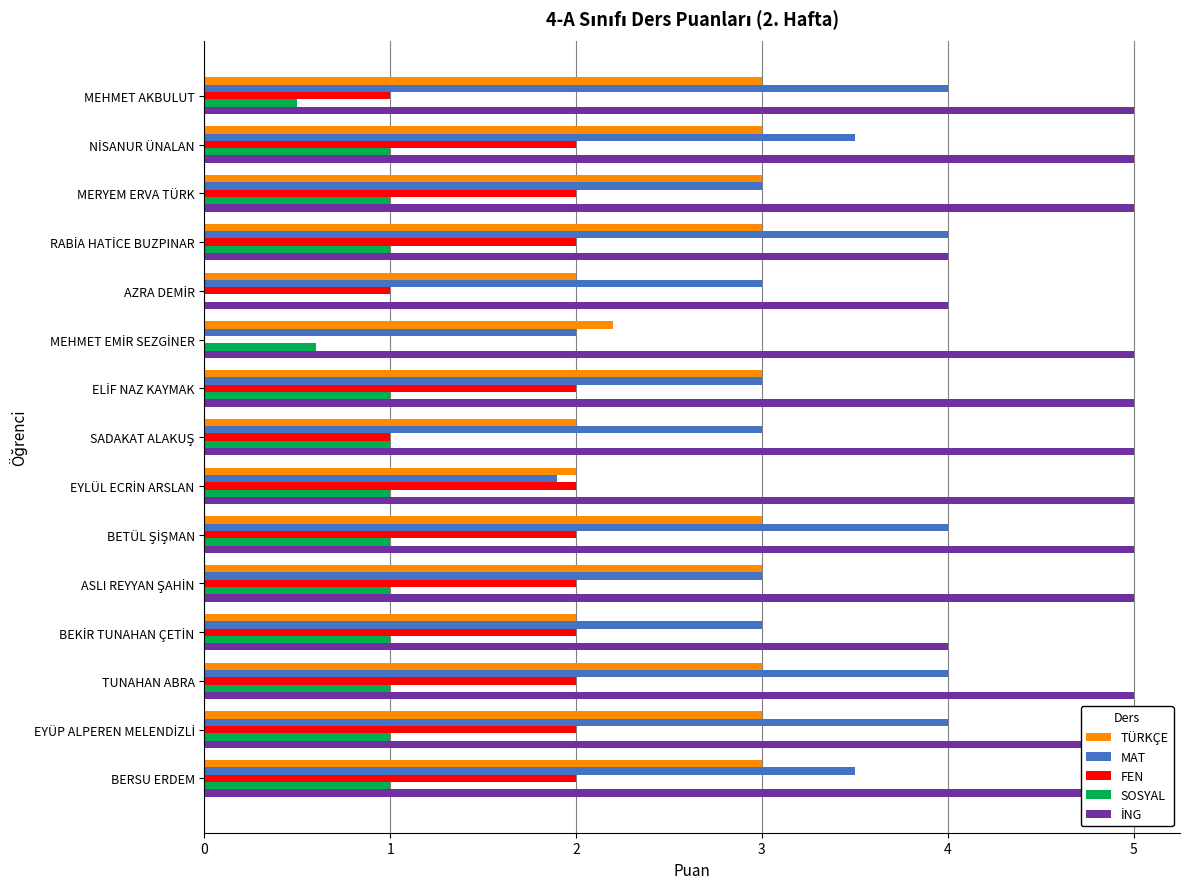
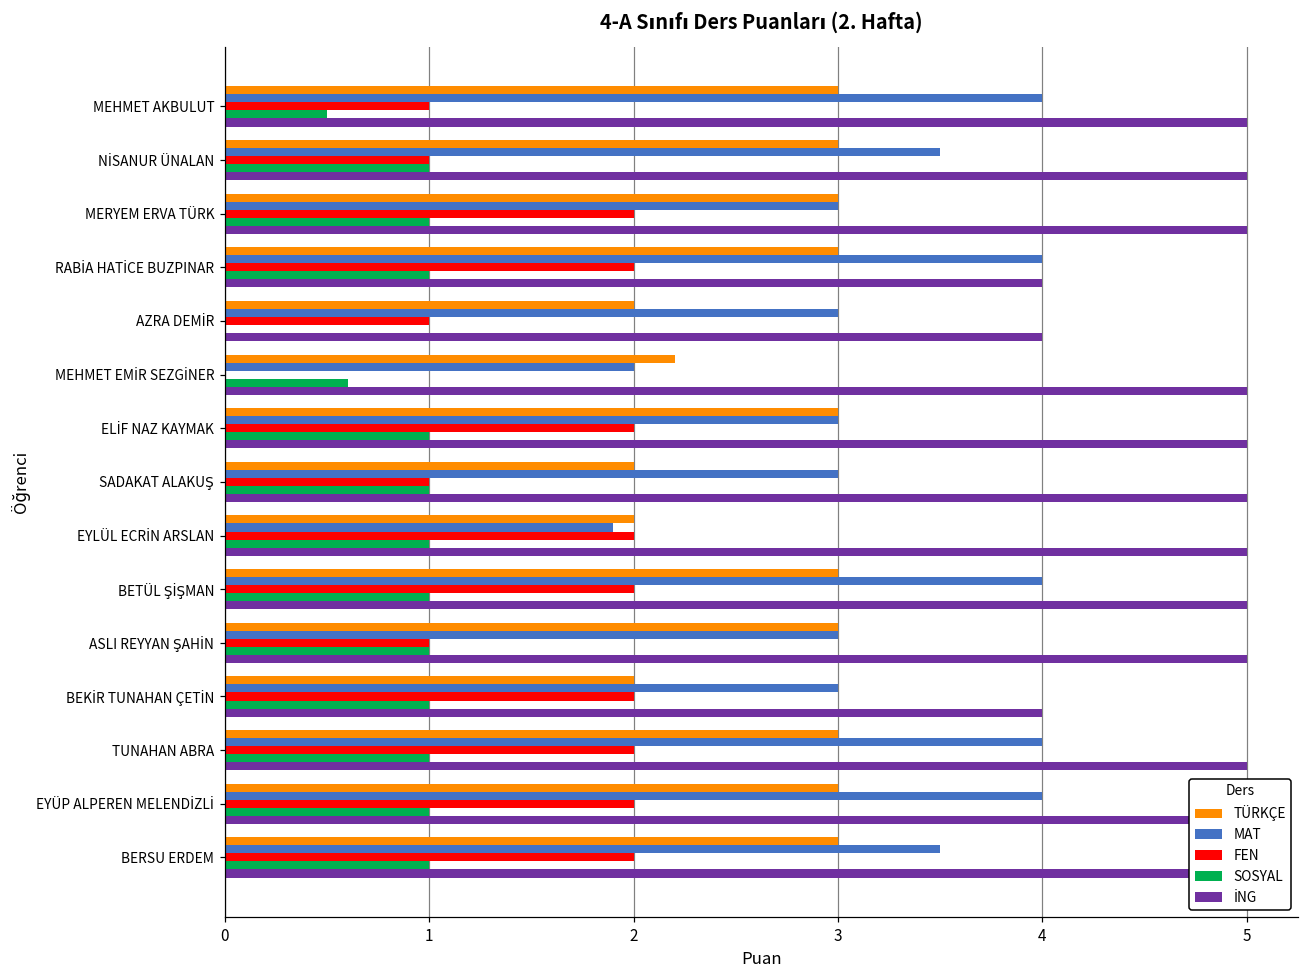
  {
    "TÜRKÇE": {
      "MEHMET AKBULUT": 3,
      "NİSANUR ÜNALAN": 3,
      "MERYEM ERVA TÜRK": 3,
      "RABİA HATİCE BUZPINAR": 3,
      "AZRA DEMİR": 2,
      "MEHMET EMİR SEZGİNER": 2.20,
      "ELİF NAZ KAYMAK": 3,
      "SADAKAT ALAKUŞ": 2,
      "EYLÜL ECRİN ARSLAN": 2,
      "BETÜL ŞİŞMAN": 3,
      "ASLI REYYAN ŞAHİN": 3,
      "BEKİR TUNAHAN ÇETİN": 2,
      "TUNAHAN ABRA": 3,
      "EYÜP ALPEREN MELENDİZLİ": 3,
      "BERSU ERDEM": 3
    },
    "MAT": {
      "MEHMET AKBULUT": 4,
      "NİSANUR ÜNALAN": 3.50,
      "MERYEM ERVA TÜRK": 3,
      "RABİA HATİCE BUZPINAR": 4,
      "AZRA DEMİR": 3,
      "MEHMET EMİR SEZGİNER": 2,
      "ELİF NAZ KAYMAK": 3,
      "SADAKAT ALAKUŞ": 3,
      "EYLÜL ECRİN ARSLAN": 1.90,
      "BETÜL ŞİŞMAN": 4,
      "ASLI REYYAN ŞAHİN": 3,
      "BEKİR TUNAHAN ÇETİN": 3,
      "TUNAHAN ABRA": 4,
      "EYÜP ALPEREN MELENDİZLİ": 4,
      "BERSU ERDEM": 3.50
    },
    "FEN": {
      "MEHMET AKBULUT": 1,
-     "NİSANUR ÜNALAN": 2,
+     "NİSANUR ÜNALAN": 1,
      "MERYEM ERVA TÜRK": 2,
      "RABİA HATİCE BUZPINAR": 2,
      "AZRA DEMİR": 1,
      "MEHMET EMİR SEZGİNER": 0,
      "ELİF NAZ KAYMAK": 2,
      "SADAKAT ALAKUŞ": 1,
      "EYLÜL ECRİN ARSLAN": 2,
      "BETÜL ŞİŞMAN": 2,
-     "ASLI REYYAN ŞAHİN": 2,
+     "ASLI REYYAN ŞAHİN": 1,
      "BEKİR TUNAHAN ÇETİN": 2,
      "TUNAHAN ABRA": 2,
      "EYÜP ALPEREN MELENDİZLİ": 2,
      "BERSU ERDEM": 2
    },
    "SOSYAL": {
      "MEHMET AKBULUT": 0.50,
      "NİSANUR ÜNALAN": 1,
      "MERYEM ERVA TÜRK": 1,
      "RABİA HATİCE BUZPINAR": 1,
      "AZRA DEMİR": 0,
      "MEHMET EMİR SEZGİNER": 0.60,
      "ELİF NAZ KAYMAK": 1,
      "SADAKAT ALAKUŞ": 1,
      "EYLÜL ECRİN ARSLAN": 1,
      "BETÜL ŞİŞMAN": 1,
      "ASLI REYYAN ŞAHİN": 1,
      "BEKİR TUNAHAN ÇETİN": 1,
      "TUNAHAN ABRA": 1,
      "EYÜP ALPEREN MELENDİZLİ": 1,
      "BERSU ERDEM": 1
    },
    "İNG": {
      "MEHMET AKBULUT": 5,
      "NİSANUR ÜNALAN": 5,
      "MERYEM ERVA TÜRK": 5,
      "RABİA HATİCE BUZPINAR": 4,
      "AZRA DEMİR": 4,
      "MEHMET EMİR SEZGİNER": 5,
      "ELİF NAZ KAYMAK": 5,
      "SADAKAT ALAKUŞ": 5,
      "EYLÜL ECRİN ARSLAN": 5,
      "BETÜL ŞİŞMAN": 5,
      "ASLI REYYAN ŞAHİN": 5,
      "BEKİR TUNAHAN ÇETİN": 4,
      "TUNAHAN ABRA": 5
    }
  }
